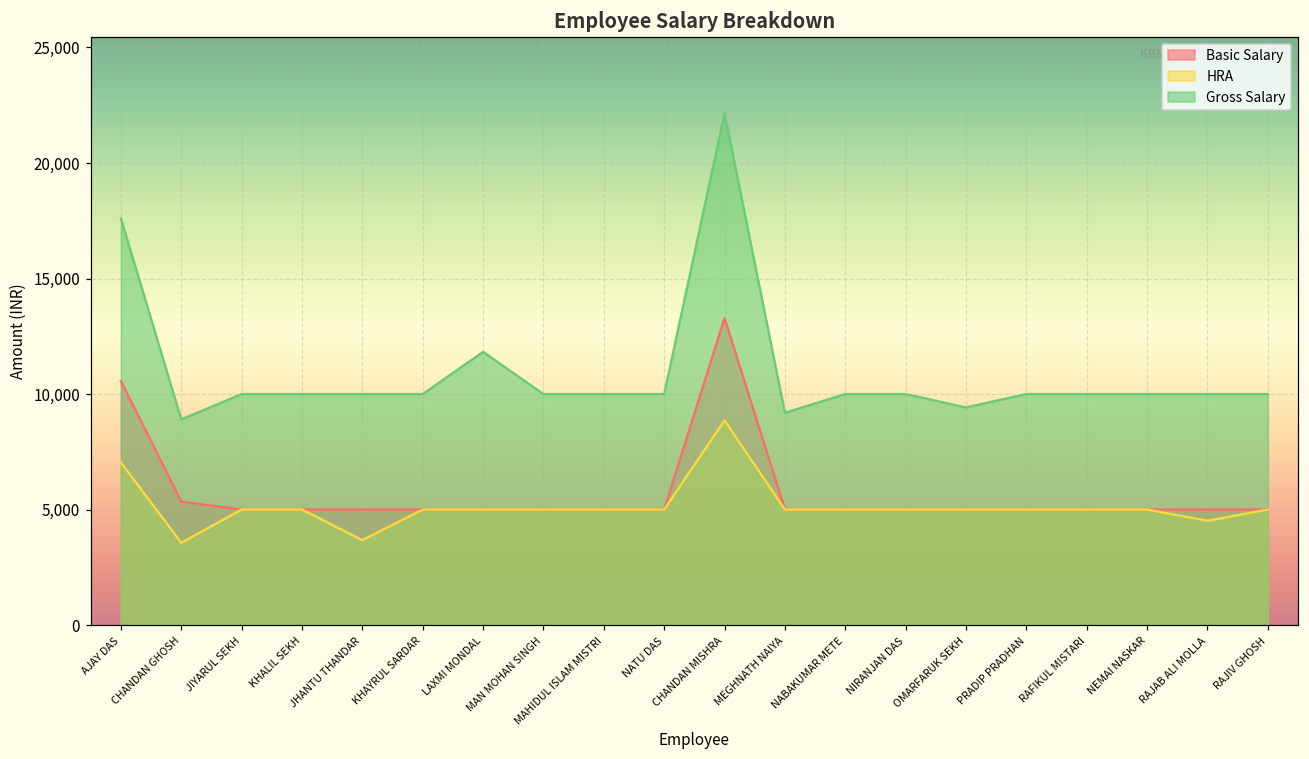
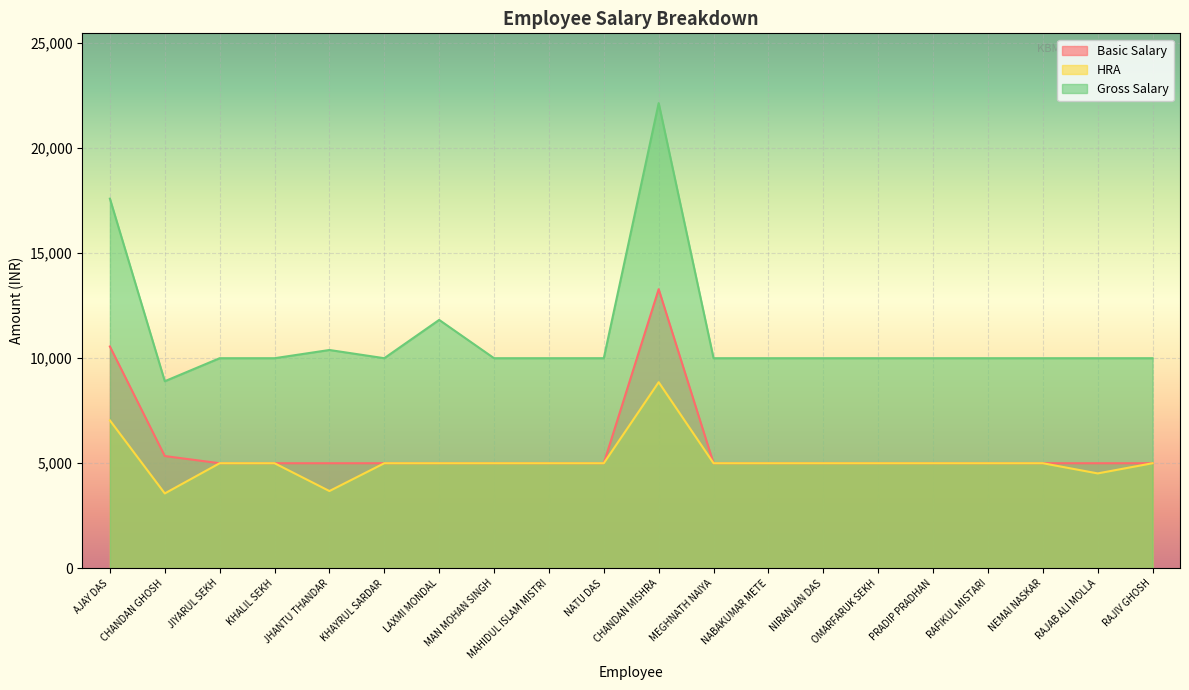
  {
    "Basic Salary": {
      "AJAY DAS": "10,600",
      "CHANDAN GHOSH": "5,300",
      "JHANTU THANDAR": "5,000",
      "CHANDAN MISHRA": "13,300",
      "RAJAB ALI MOLLA": "5,000"
    },
    "HRA": {
      "AJAY DAS": "7,000",
      "CHANDAN GHOSH": "3,600",
      "JHANTU THANDAR": "3,700",
      "CHANDAN MISHRA": "8,900",
      "RAJAB ALI MOLLA": "4,500"
    },
    "Gross Salary": {
      "AJAY DAS": "17,600",
      "CHANDAN GHOSH": "8,900",
      "JIYARUL SEKH": "10,000",
      "KHALIL SEKH": "10,000",
-     "JHANTU THANDAR": "10,000",
+     "JHANTU THANDAR": "10,400",
      "KHAYRUL SARDAR": "10,000",
      "LAXMI MONDAL": "11,800",
      "MAN MOHAN SINGH": "10,000",
      "MAHIDUL ISLAM MISTRI": "10,000",
      "NATU DAS": "10,000",
      "CHANDAN MISHRA": "22,100",
-     "MEGHNATH NAIYA": "9,200",
+     "MEGHNATH NAIYA": "10,000",
      "NABAKUMAR METE": "10,000",
      "NIRANJAN DAS": "10,000",
-     "OMARFARUK SEKH": "9,400",
+     "OMARFARUK SEKH": "10,000",
      "PRADIP PRADHAN": "10,000",
      "RAFIKUL MISTARI": "10,000",
      "NEMAI NASKAR": "10,000",
      "RAJAB ALI MOLLA": "10,000",
      "RAJIV GHOSH": "10,000"
    }
  }
